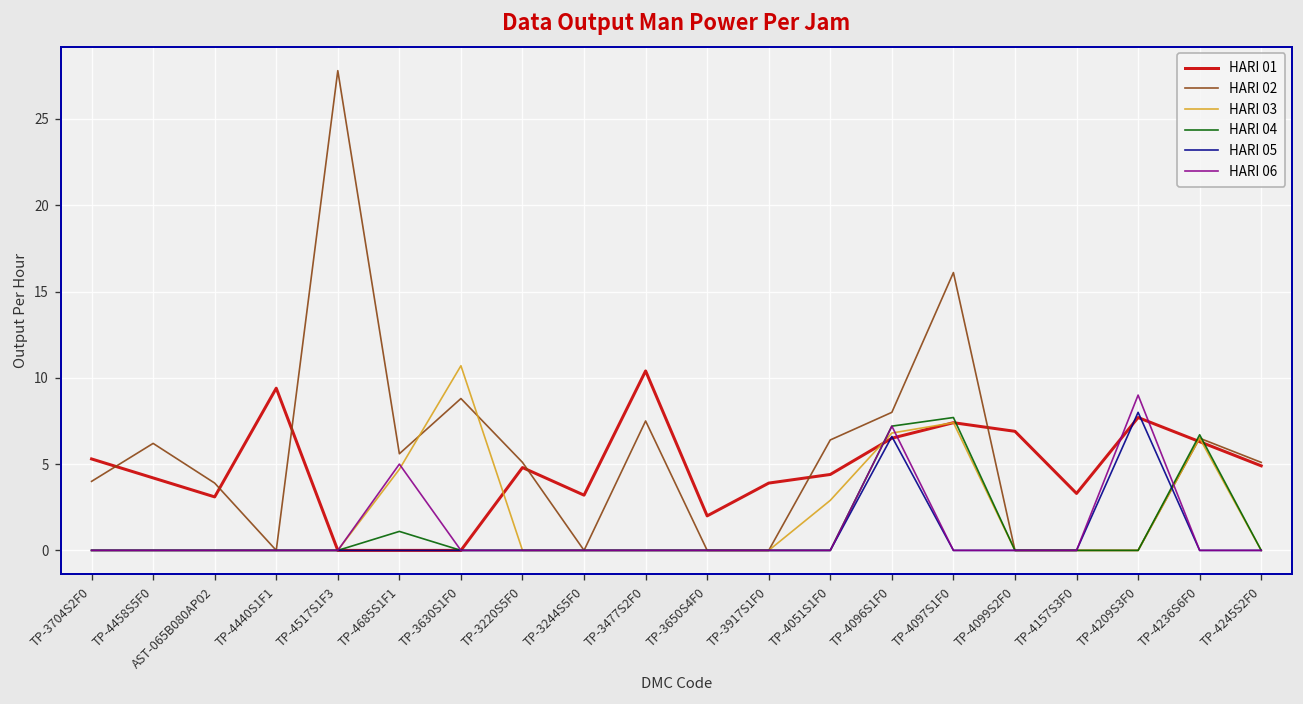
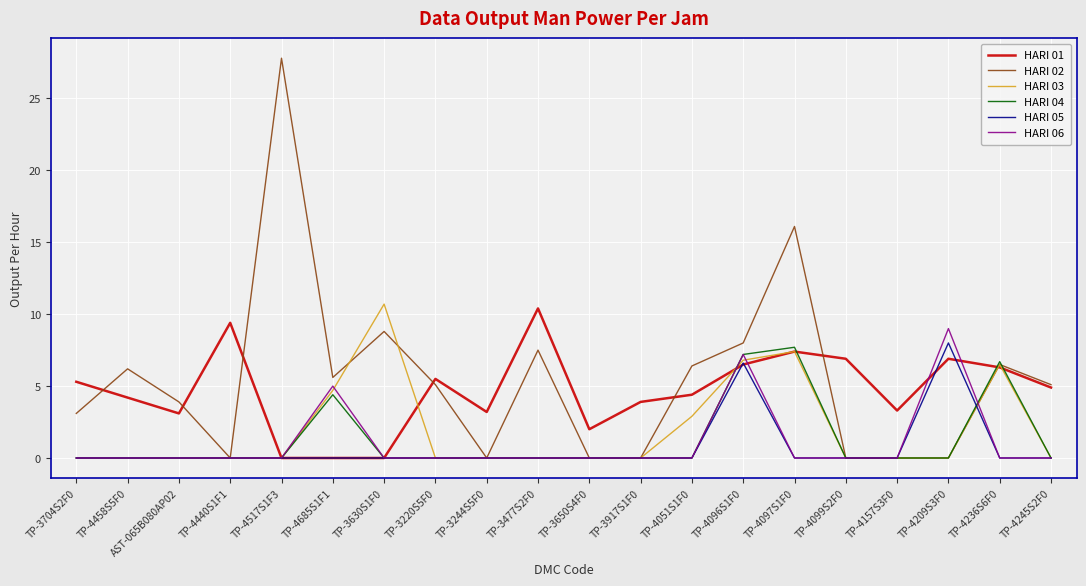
  {
    "HARI 01": {
      "TP-3704S2F0": 5.3,
      "TP-4458S5F0": 4.2,
      "AST-065B080AP02": 3.1,
      "TP-4440S1F1": 9.4,
-     "TP-3220S5F0": 4.8,
+     "TP-3220S5F0": 5.5,
      "TP-3244S5F0": 3.2,
      "TP-3477S2F0": 10.4,
      "TP-3650S4F0": 2.0,
      "TP-3917S1F0": 3.9,
      "TP-4051S1F0": 4.4,
      "TP-4099S2F0": 6.9,
      "TP-4157S3F0": 3.3,
-     "TP-4209S3F0": 7.7,
+     "TP-4209S3F0": 6.9,
      "TP-4236S6F0": 6.3,
      "TP-4245S2F0": 4.9
    },
    "HARI 02": {
-     "TP-3704S2F0": 4.0,
+     "TP-3704S2F0": 3.1,
      "TP-4458S5F0": 6.2,
      "AST-065B080AP02": 3.9,
      "TP-4517S1F3": 27.8,
      "TP-4685S1F1": 5.6,
      "TP-3630S1F0": 8.8,
      "TP-3220S5F0": 5.1,
      "TP-3477S2F0": 7.5,
      "TP-4051S1F0": 6.4,
      "TP-4096S1F0": 8.0,
      "TP-4097S1F0": 16.1,
      "TP-4245S2F0": 5.1
    },
    "HARI 03": {
      "TP-4685S1F1": 4.7,
      "TP-3630S1F0": 10.7,
      "TP-4051S1F0": 2.9,
      "TP-4096S1F0": 6.8
    },
    "HARI 04": {
-     "TP-4685S1F1": 1.1,
+     "TP-4685S1F1": 4.4,
      "TP-4097S1F0": 7.7,
      "TP-4236S6F0": 6.7
    },
    "HARI 05": {
      "TP-4209S3F0": 8.0
    },
    "HARI 06": {
      "TP-4685S1F1": 5.0,
      "TP-4209S3F0": 9.0
    }
  }
